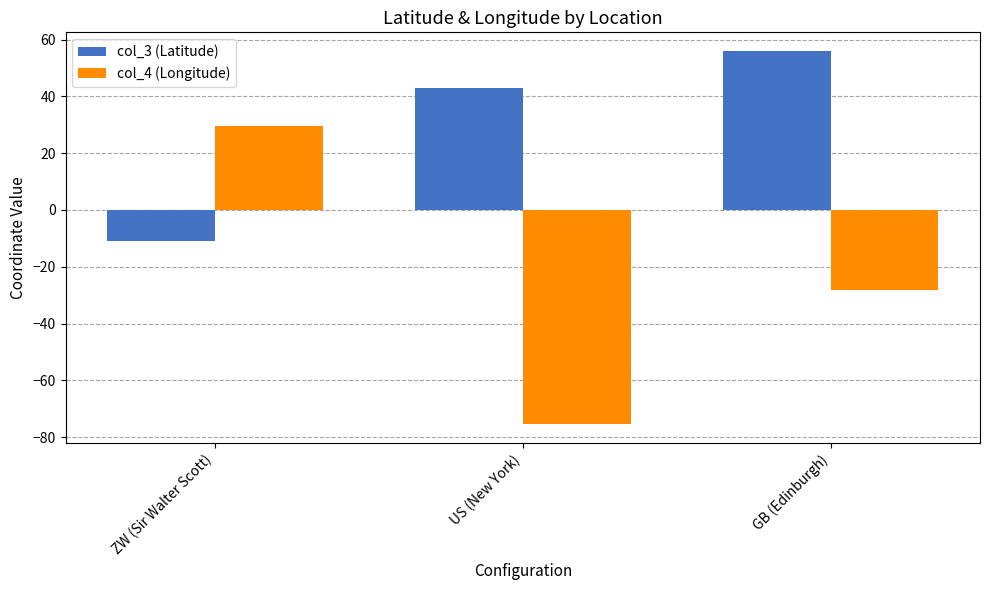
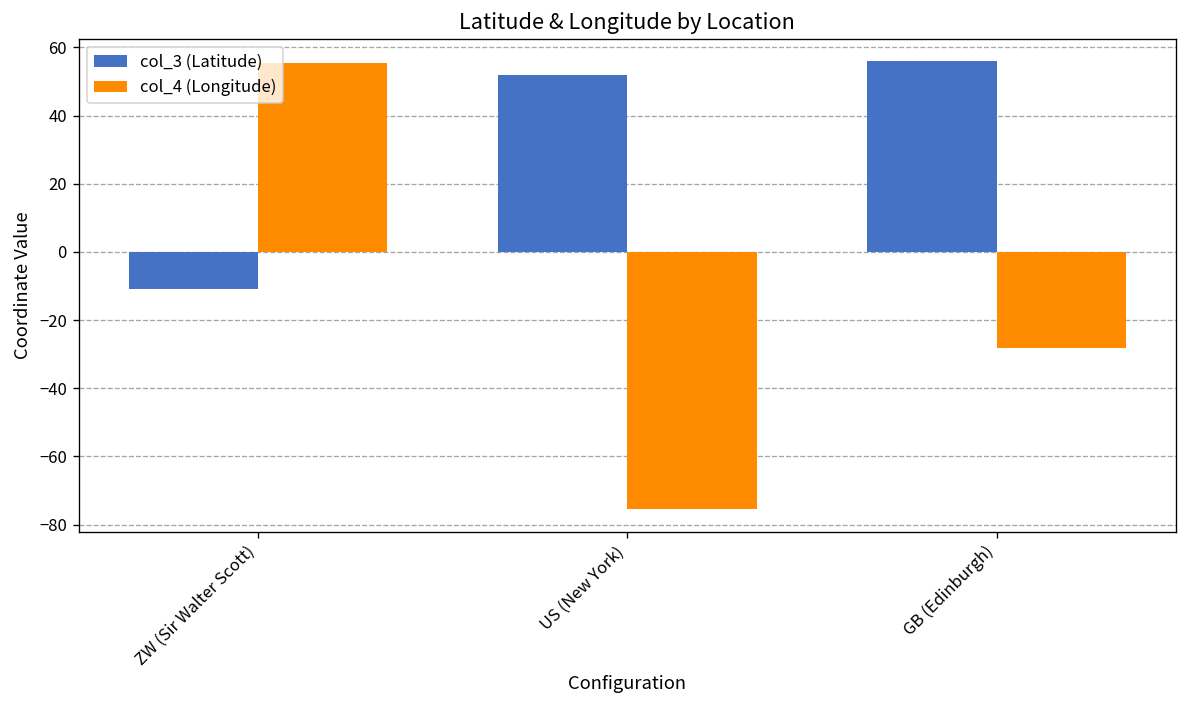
  {
    "col_3 (Latitude)": {
      "ZW (Sir Walter Scott)": -11,
-     "US (New York)": 43,
+     "US (New York)": 52,
      "GB (Edinburgh)": 56
    },
    "col_4 (Longitude)": {
-     "ZW (Sir Walter Scott)": 30,
+     "ZW (Sir Walter Scott)": 56,
      "US (New York)": -75,
      "GB (Edinburgh)": -28
    }
  }
